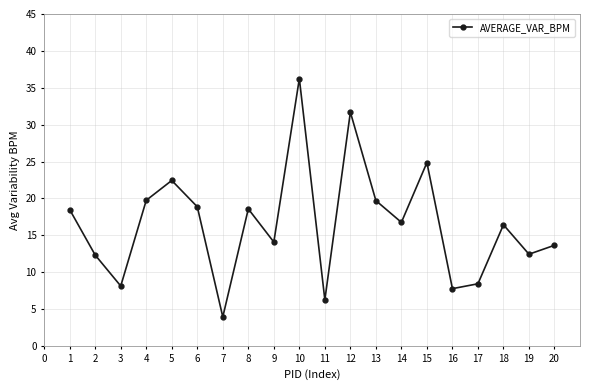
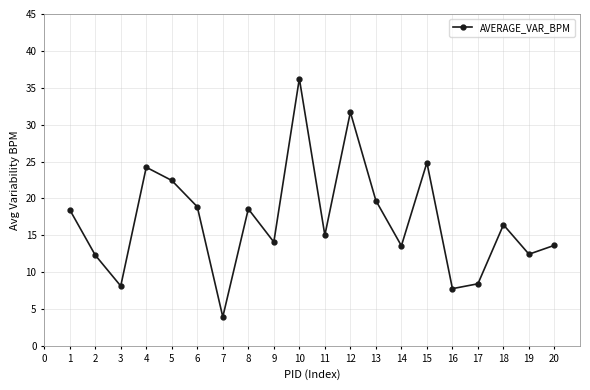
  {
    "1": 18,
    "2": 12,
    "3": 8,
-   "4": 20,
+   "4": 24,
    "5": 22,
    "6": 19,
    "7": 4,
    "8": 19,
    "9": 14,
    "10": 36,
-   "11": 6,
+   "11": 15,
    "12": 32,
    "13": 20,
-   "14": 17,
+   "14": 14,
    "15": 25,
    "16": 8,
    "17": 8,
    "18": 16,
    "19": 12,
    "20": 14
  }
